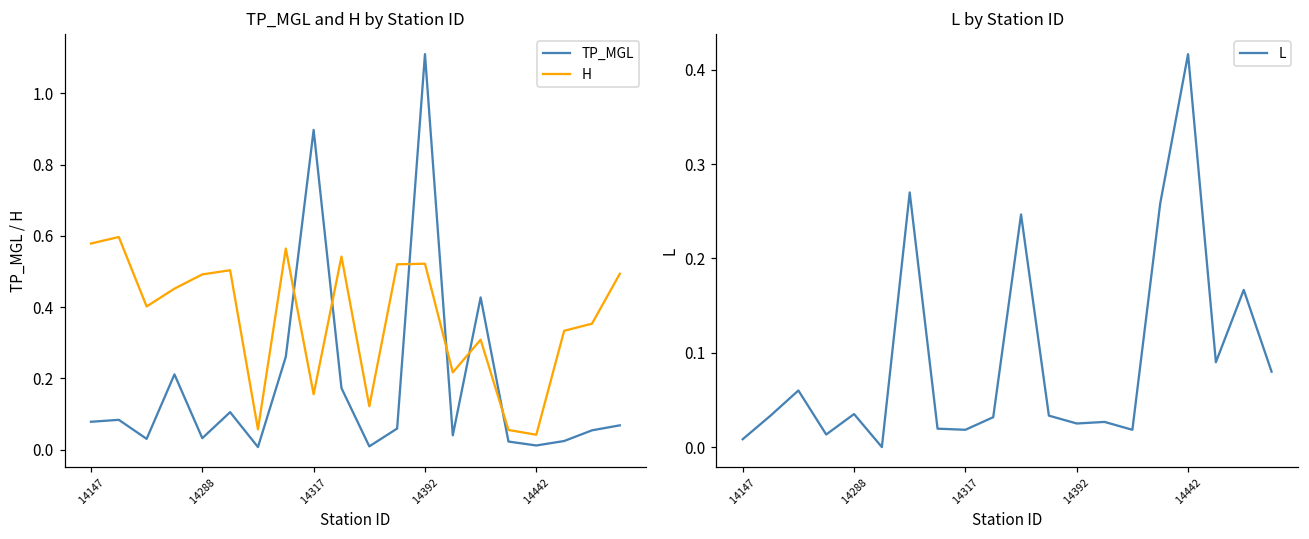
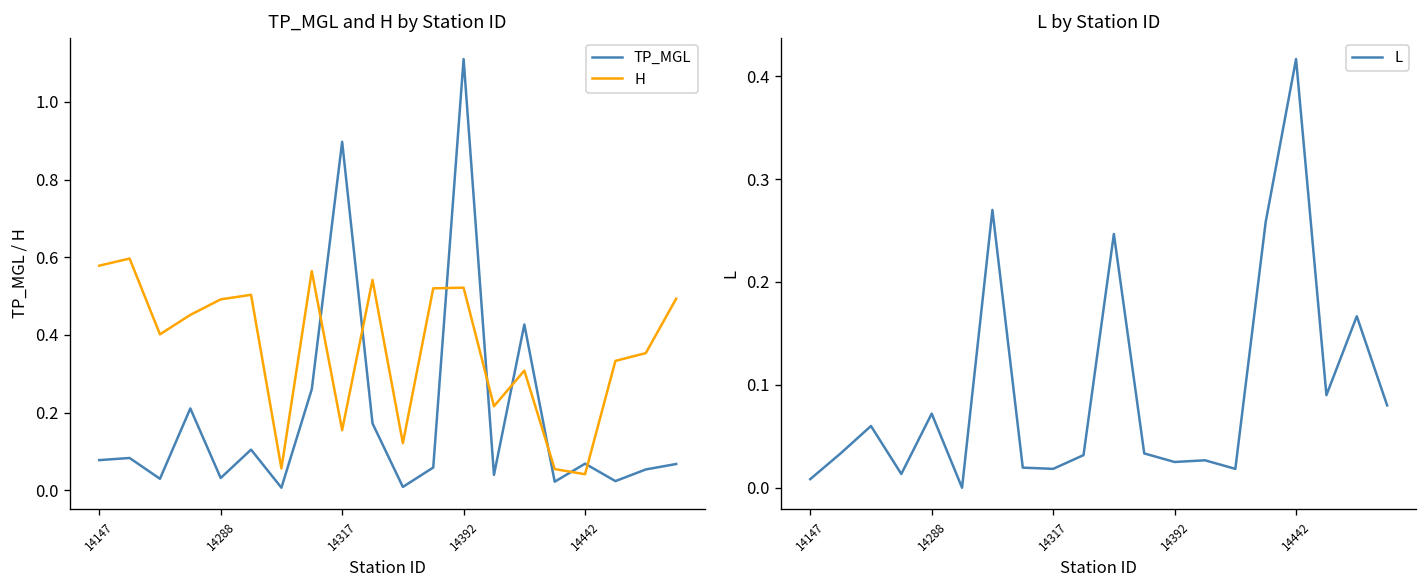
  {
    "TP_MGL and H by Station ID": {
      "TP_MGL": {
        "14147": 0.08,
        "14288": 0.03,
        "14317": 0.90,
        "14392": 1.11,
-       "14442": 0.01
+       "14442": 0.07
      },
      "H": {
        "14147": 0.58,
        "14288": 0.49,
        "14317": 0.16,
        "14392": 0.52,
        "14442": 0.04
      }
    },
    "L by Station ID": {
      "14147": 0.01,
-     "14288": 0.04,
+     "14288": 0.07,
      "14317": 0.02,
      "14392": 0.03,
      "14442": 0.42
    }
  }
